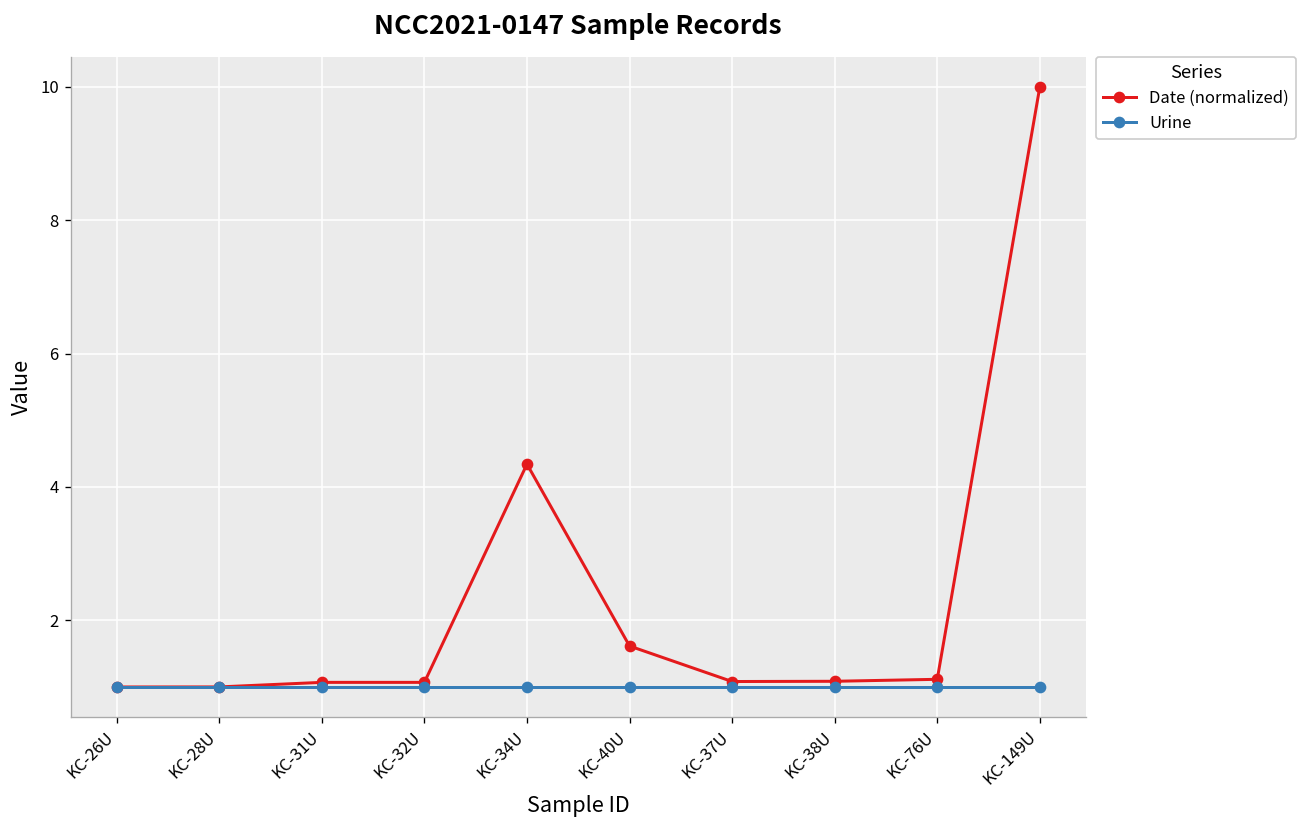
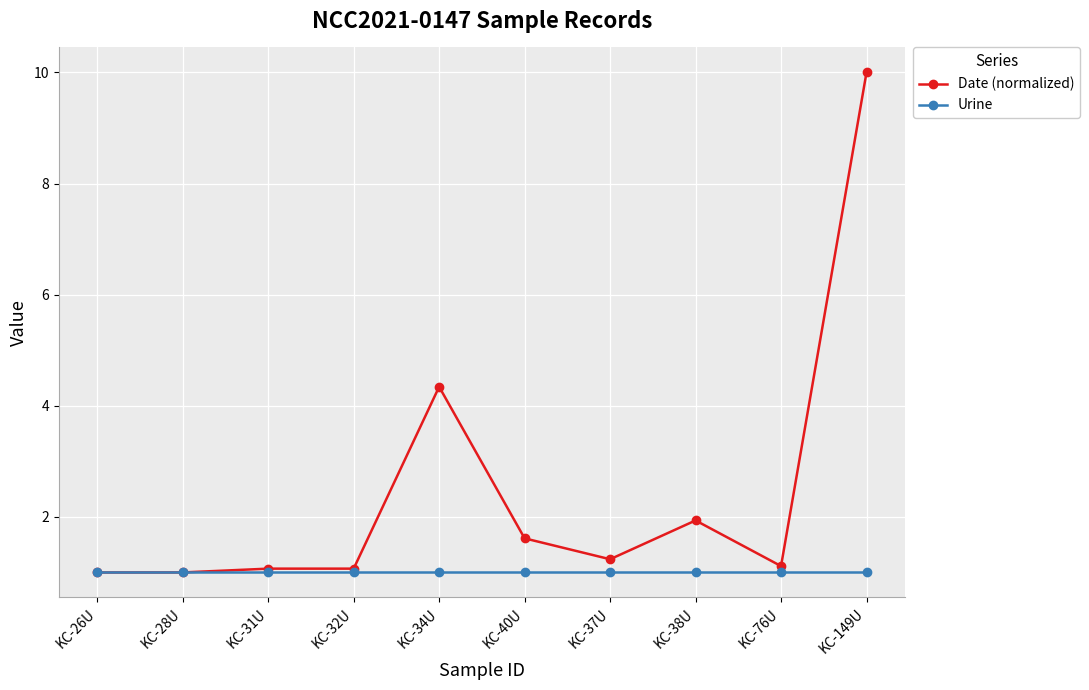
  {
    "Date (normalized)": {
      "KC-31U": 1.1,
      "KC-32U": 1.1,
      "KC-34U": 4.3,
      "KC-40U": 1.6,
-     "KC-37U": 1.1,
-     "KC-38U": 1.1,
+     "KC-37U": 1.2,
+     "KC-38U": 1.9,
      "KC-76U": 1.1,
      "KC-149U": 10.0
    },
    "Urine": {
      "KC-31U": 1.0,
      "KC-32U": 1.0,
      "KC-34U": 1.0,
      "KC-40U": 1.0,
      "KC-37U": 1.0,
      "KC-38U": 1.0,
      "KC-76U": 1.0,
      "KC-149U": 1.0
    }
  }
